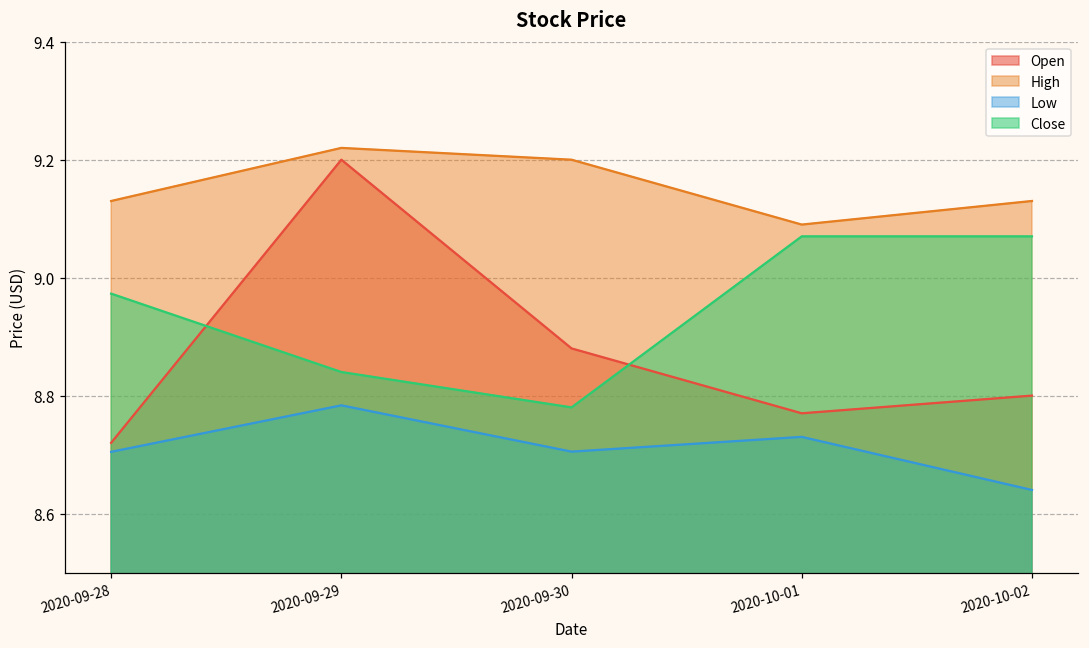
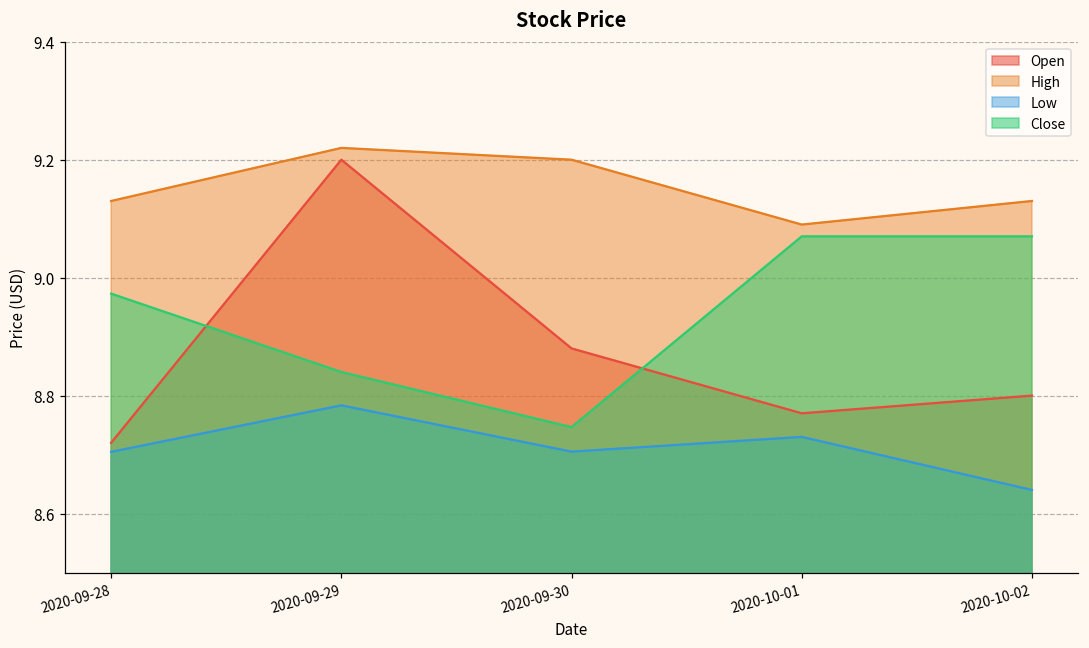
  {
    "Low": {
      "2020-09-28": 8.70,
      "2020-09-29": 8.78,
      "2020-09-30": 8.70,
      "2020-10-01": 8.73,
      "2020-10-02": 8.64
    },
    "Close": {
      "2020-09-28": 8.97,
      "2020-09-29": 8.84,
-     "2020-09-30": 8.78,
+     "2020-09-30": 8.75,
      "2020-10-01": 9.07,
      "2020-10-02": 9.07
    }
  }
